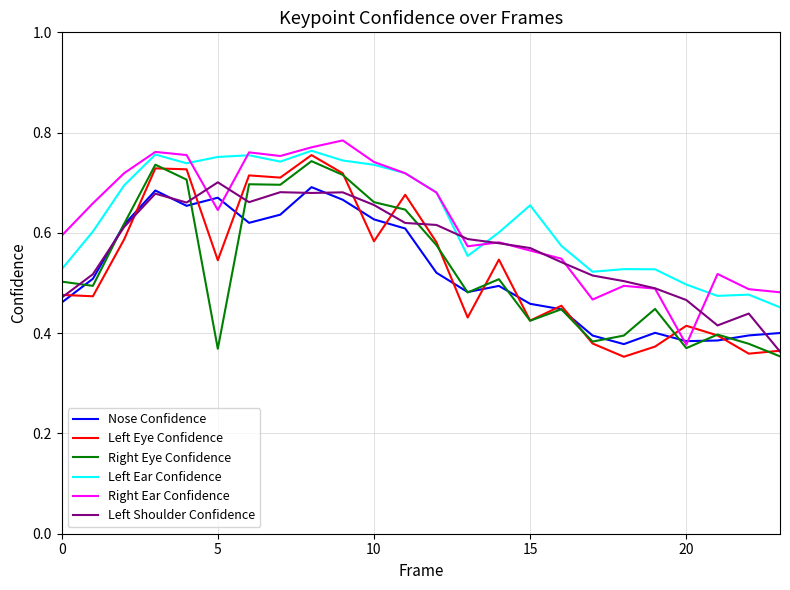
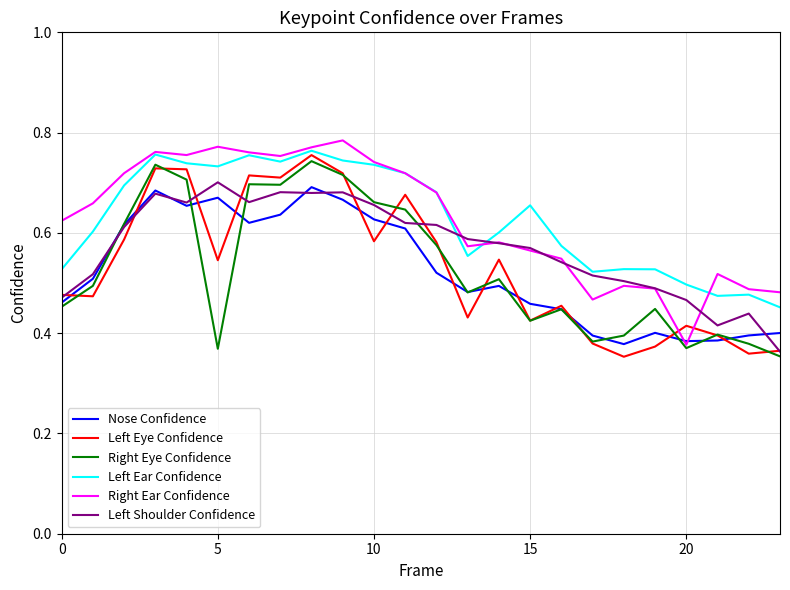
  {
    "Nose Confidence": {
      "0": 0.46,
      "5": 0.67,
      "10": 0.63,
      "15": 0.46,
      "20": 0.38
    },
    "Left Eye Confidence": {
      "0": 0.48,
      "5": 0.55,
      "10": 0.58,
      "20": 0.41
    },
    "Right Eye Confidence": {
-     "0": 0.50,
+     "0": 0.45,
      "5": 0.37,
      "10": 0.66,
      "20": 0.37
    },
    "Left Ear Confidence": {
      "0": 0.53,
-     "5": 0.75,
+     "5": 0.73,
      "10": 0.74,
      "15": 0.65,
      "20": 0.50
    },
    "Right Ear Confidence": {
-     "0": 0.59,
-     "5": 0.65,
+     "0": 0.62,
+     "5": 0.77,
      "10": 0.74,
      "20": 0.38
    },
    "Left Shoulder Confidence": {
      "0": 0.47,
      "5": 0.70,
      "10": 0.66,
      "20": 0.47
    }
  }
